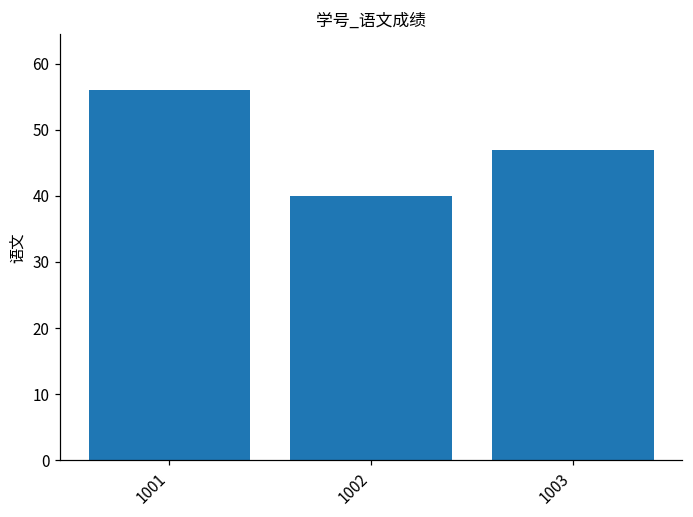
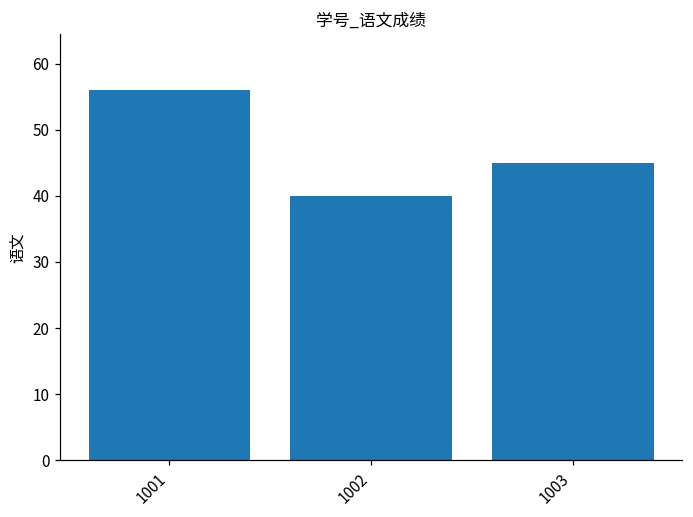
  {
    "1001": 56,
    "1002": 40,
-   "1003": 47
+   "1003": 45
  }
